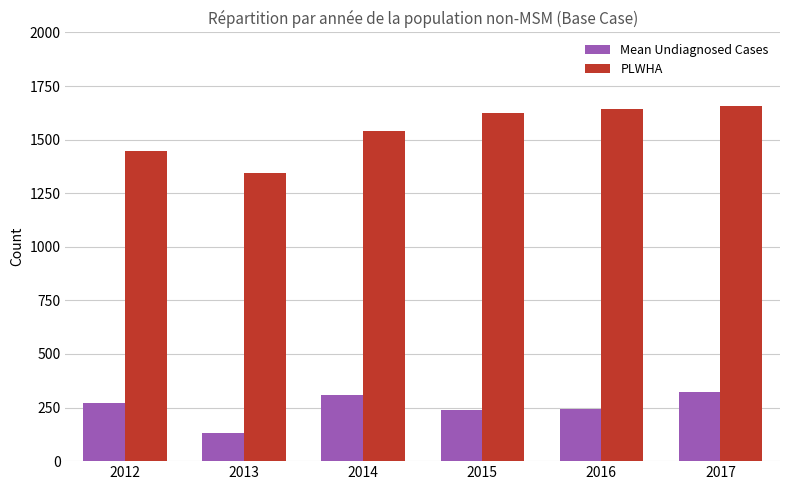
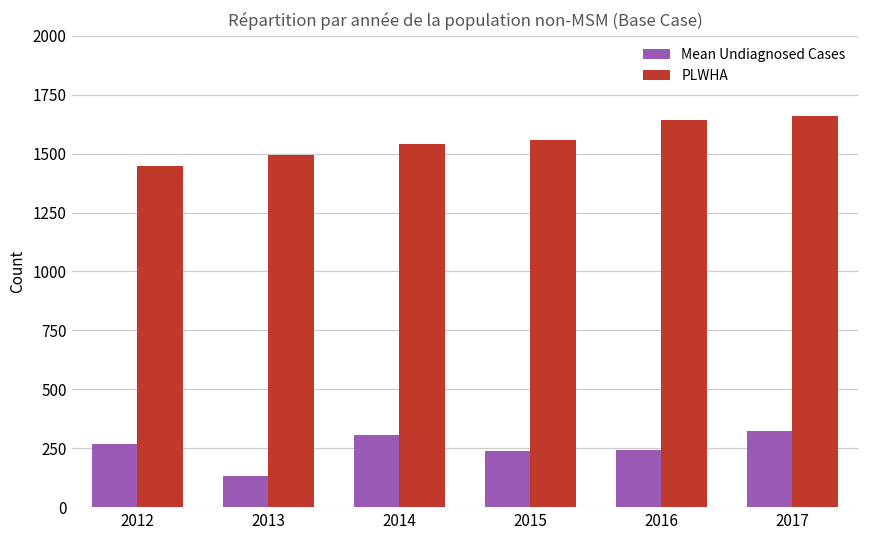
  {
    "Mean Undiagnosed Cases": {
      "2012": 270,
      "2013": 130,
      "2014": 310,
      "2015": 240,
      "2016": 240,
      "2017": 320
    },
    "PLWHA": {
      "2012": 1450,
-     "2013": 1350,
+     "2013": 1490,
      "2014": 1540,
-     "2015": 1620,
+     "2015": 1560,
      "2016": 1640,
      "2017": 1660
    }
  }
